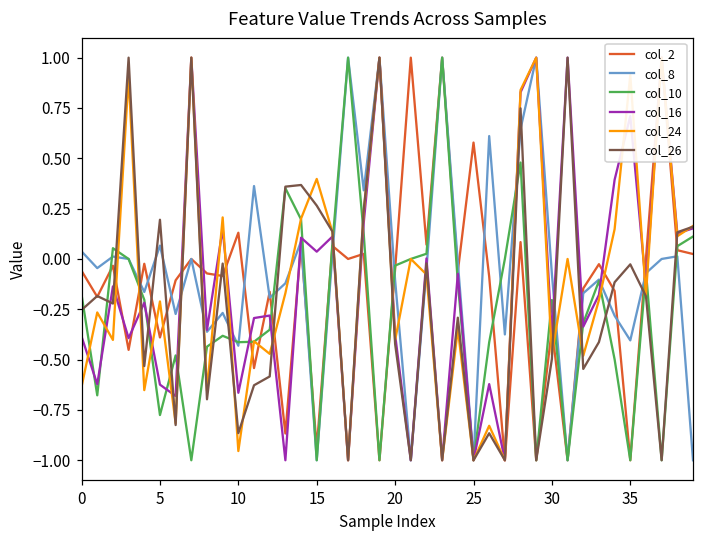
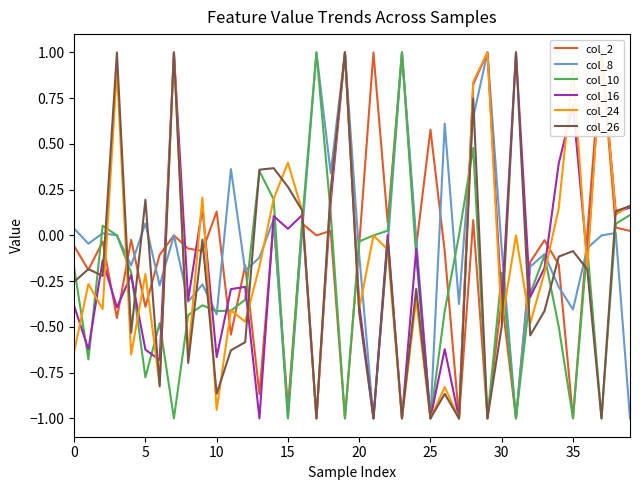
  {
    "col_2": {
      "0": -0.06,
      "5": -0.39,
      "10": 0.13,
      "15": -0.94,
      "20": -0.05,
      "25": 0.58,
      "30": -0.35
    },
    "col_8": {
      "0": 0.04,
      "5": 0.07,
      "10": -0.43,
      "20": -0.11,
      "30": -0.08,
      "35": -0.40
    },
    "col_10": {
      "0": -0.18,
      "5": -0.78,
      "10": -0.41,
      "20": -0.03,
      "30": -0.20
    },
    "col_16": {
      "0": -0.39,
      "5": -0.62,
      "10": -0.66,
      "15": 0.04,
      "20": -0.38,
      "30": -0.39
    },
    "col_24": {
      "0": -0.63,
      "5": -0.21,
      "10": -0.95,
      "15": 0.40,
      "20": -0.40,
      "30": -0.48
    },
    "col_26": {
      "0": -0.25,
      "5": 0.19,
      "10": -0.87,
      "15": 0.27,
      "20": -0.42,
      "30": -0.50,
-     "35": -0.03
+     "35": -0.09
    }
  }
